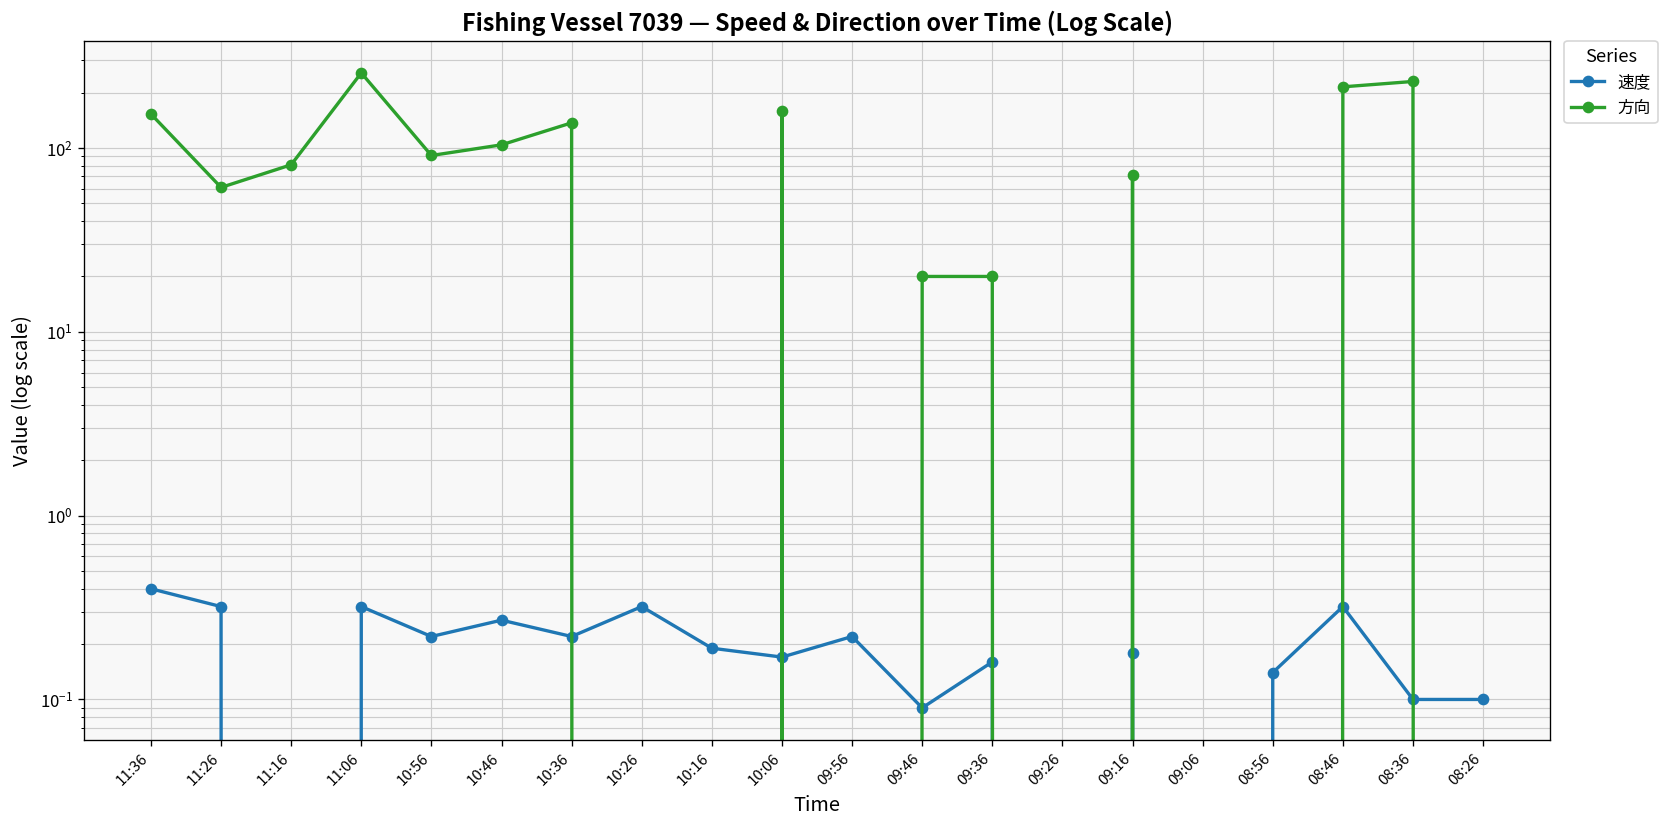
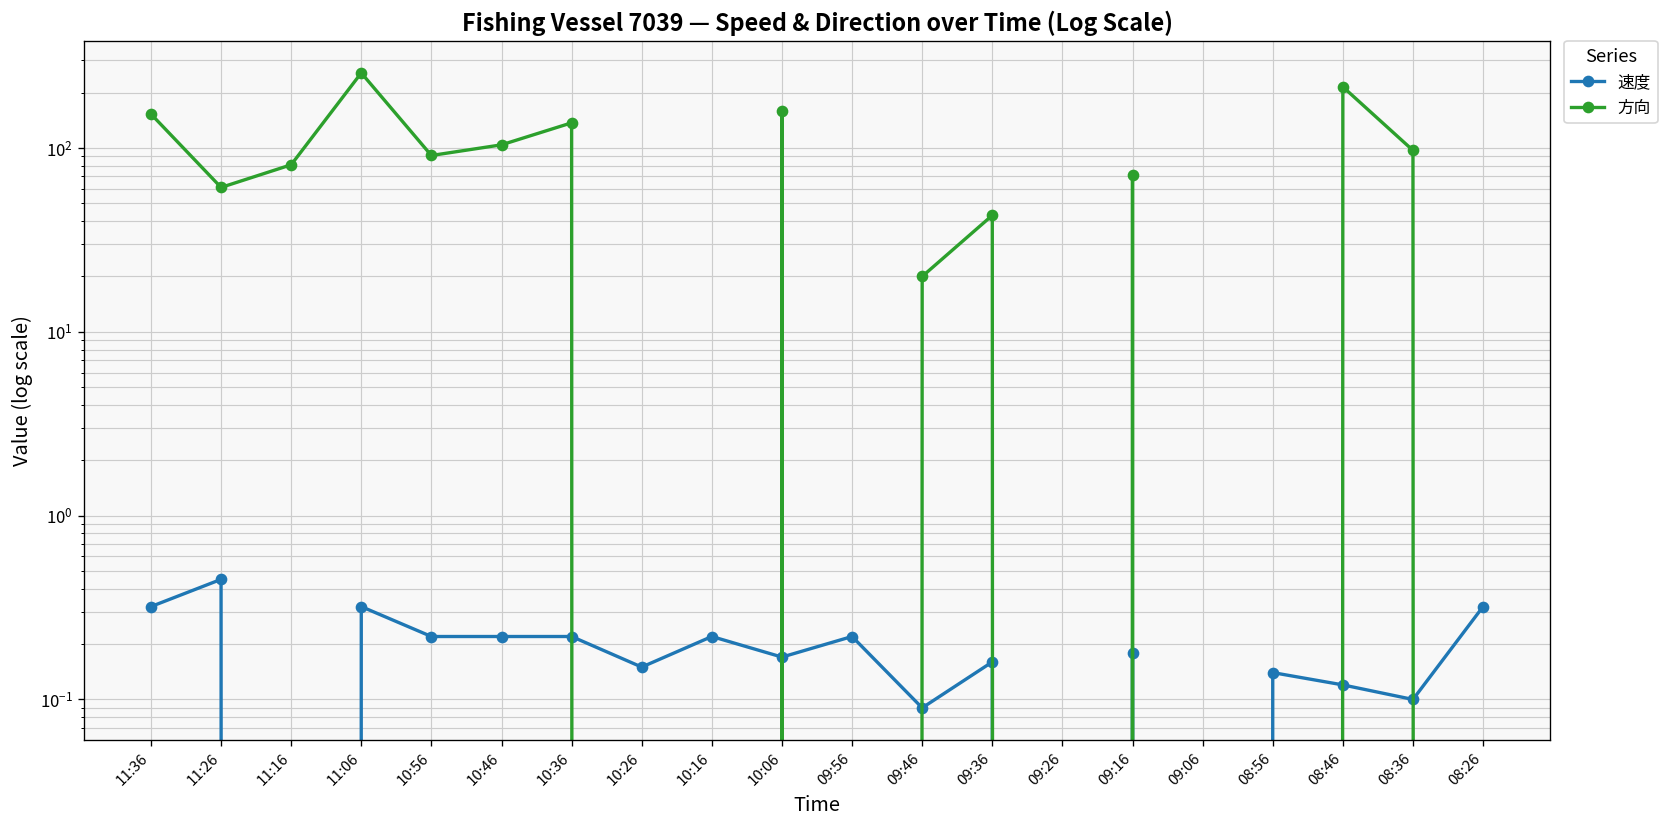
  {
    "速度": {
-     "11:36": 0.40,
-     "11:26": 0.32,
+     "11:36": 0.32,
+     "11:26": 0.45,
      "11:06": 0.32,
      "10:56": 0.22,
-     "10:46": 0.27,
+     "10:46": 0.22,
      "10:36": 0.22,
-     "10:26": 0.32,
-     "10:16": 0.19,
+     "10:26": 0.15,
+     "10:16": 0.22,
      "10:06": 0.17,
      "09:56": 0.22,
      "09:46": 0.09,
      "09:36": 0.16,
      "09:16": 0.18,
      "08:56": 0.14,
-     "08:46": 0.32,
+     "08:46": 0.12,
      "08:36": 0.10,
-     "08:26": 0.10
+     "08:26": 0.32
    },
    "方向": {
      "11:36": 150,
      "11:26": 61,
      "11:16": 80,
      "11:06": 260,
      "10:56": 90,
      "10:46": 100,
      "10:36": 140,
      "10:06": 160,
      "09:46": 20,
-     "09:36": 20,
+     "09:36": 43,
      "09:16": 70,
      "08:46": 220,
-     "08:36": 230
+     "08:36": 100
    }
  }
